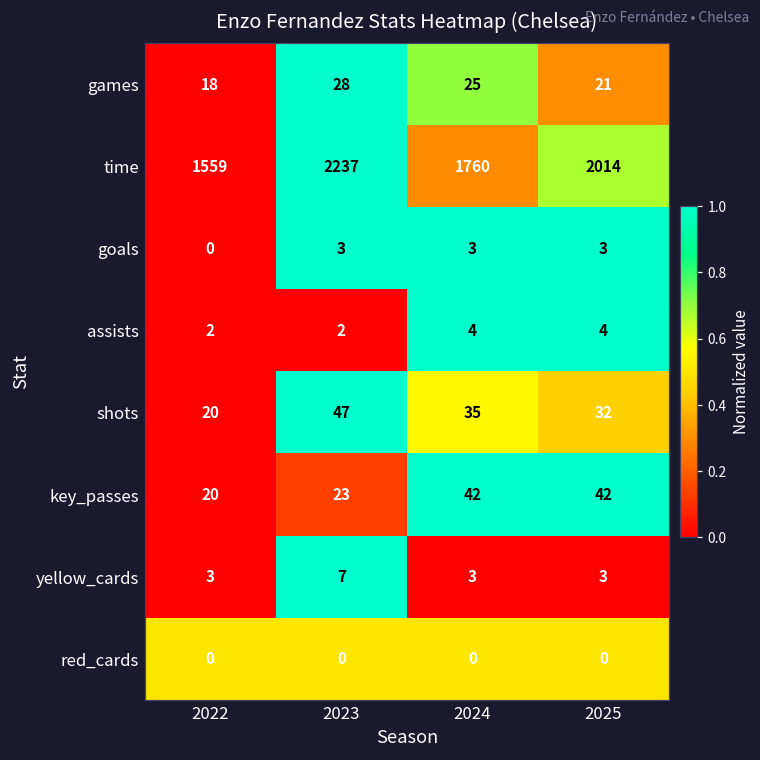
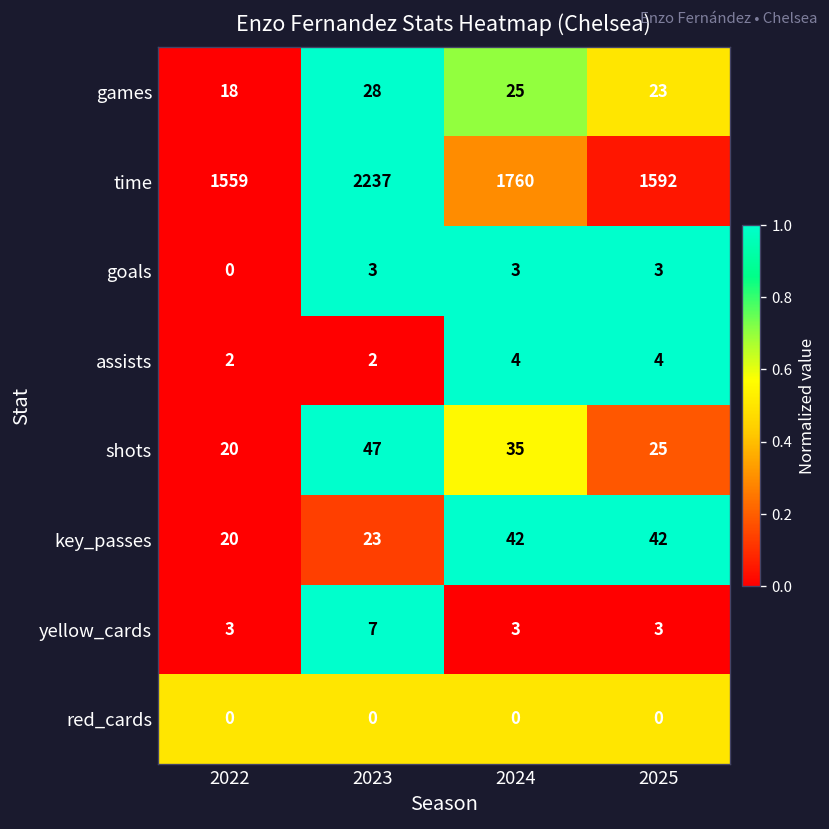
  {
    "games": {
      "2022": 18,
      "2023": 28,
      "2024": 25,
-     "2025": 21
+     "2025": 23
    },
    "time": {
      "2022": 1559,
      "2023": 2237,
      "2024": 1760,
-     "2025": 2014
+     "2025": 1592
    },
    "goals": {
      "2022": 0,
      "2023": 3,
      "2024": 3,
      "2025": 3
    },
    "assists": {
      "2022": 2,
      "2023": 2,
      "2024": 4,
      "2025": 4
    },
    "shots": {
      "2022": 20,
      "2023": 47,
      "2024": 35,
-     "2025": 32
+     "2025": 25
    },
    "key_passes": {
      "2022": 20,
      "2023": 23,
      "2024": 42,
      "2025": 42
    },
    "yellow_cards": {
      "2022": 3,
      "2023": 7,
      "2024": 3,
      "2025": 3
    },
    "red_cards": {
      "2022": 0,
      "2023": 0,
      "2024": 0,
      "2025": 0
    }
  }
